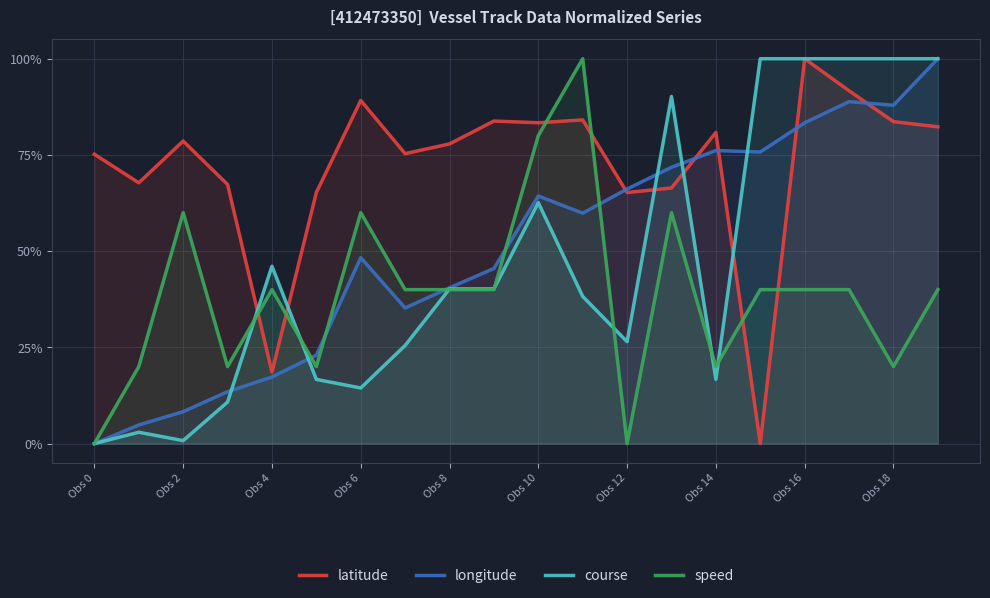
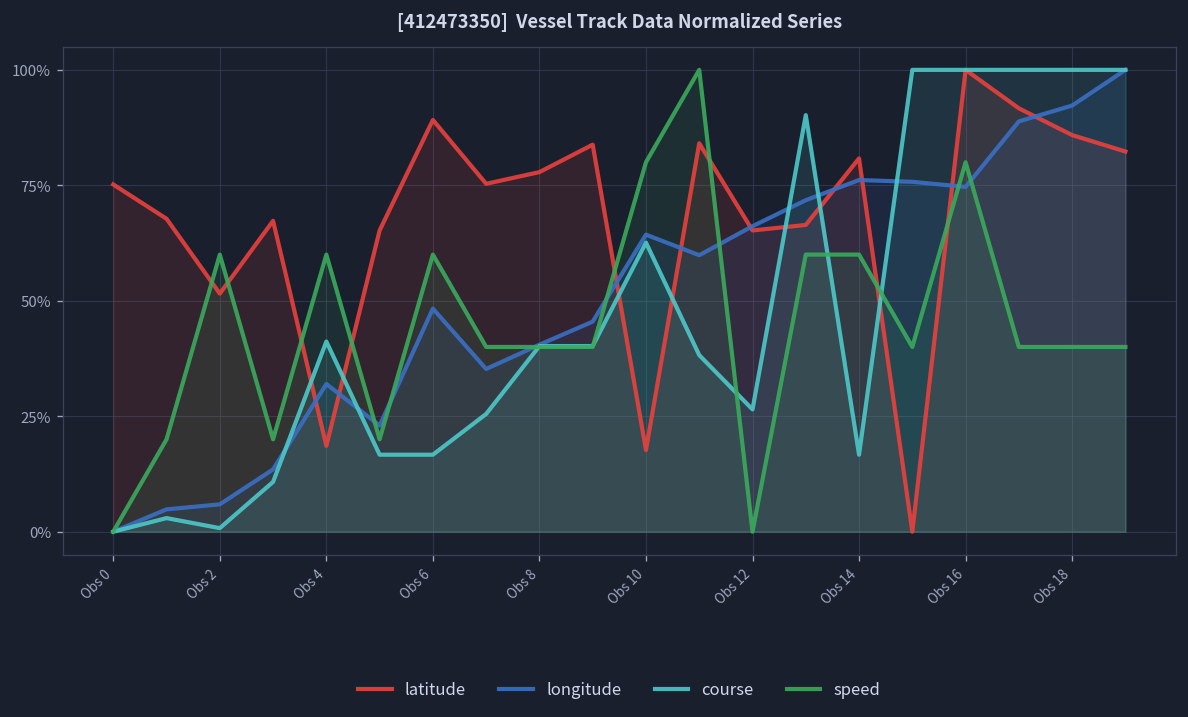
  {
    "latitude": {
      "Obs 0": "75%",
-     "Obs 2": "79%",
+     "Obs 2": "52%",
      "Obs 4": "19%",
      "Obs 6": "89%",
      "Obs 8": "78%",
-     "Obs 10": "83%",
+     "Obs 10": "18%",
      "Obs 12": "65%",
      "Obs 14": "81%",
-     "Obs 18": "84%"
+     "Obs 18": "86%"
    },
    "longitude": {
-     "Obs 2": "8%",
-     "Obs 4": "17%",
+     "Obs 2": "6%",
+     "Obs 4": "32%",
      "Obs 6": "48%",
      "Obs 10": "64%",
      "Obs 12": "66%",
      "Obs 14": "76%",
-     "Obs 16": "83%",
-     "Obs 18": "88%"
+     "Obs 16": "75%",
+     "Obs 18": "92%"
    },
    "course": {
      "Obs 2": "1%",
-     "Obs 4": "46%",
-     "Obs 6": "14%",
+     "Obs 4": "41%",
+     "Obs 6": "17%",
      "Obs 10": "63%",
      "Obs 12": "26%",
      "Obs 14": "17%",
      "Obs 18": "100%"
    },
    "speed": {
      "Obs 2": "60%",
-     "Obs 4": "40%",
+     "Obs 4": "60%",
      "Obs 6": "60%",
      "Obs 10": "80%",
      "Obs 12": "0%",
-     "Obs 14": "20%",
-     "Obs 16": "40%",
-     "Obs 18": "20%"
+     "Obs 14": "60%",
+     "Obs 16": "80%",
+     "Obs 18": "40%"
    }
  }
